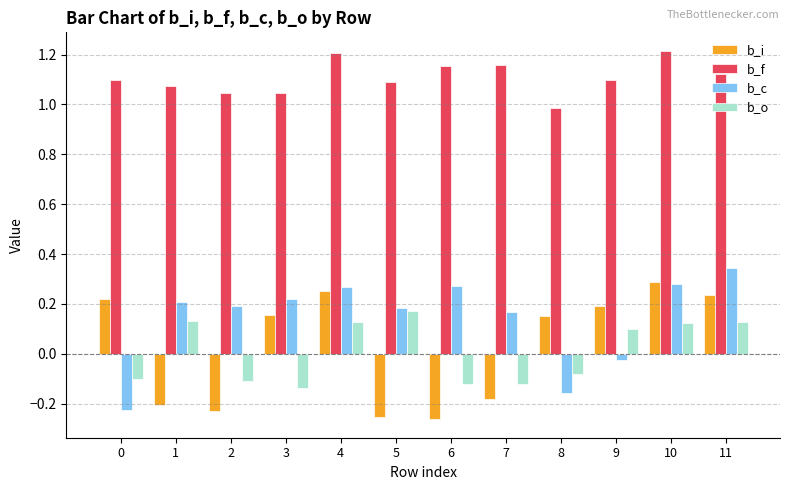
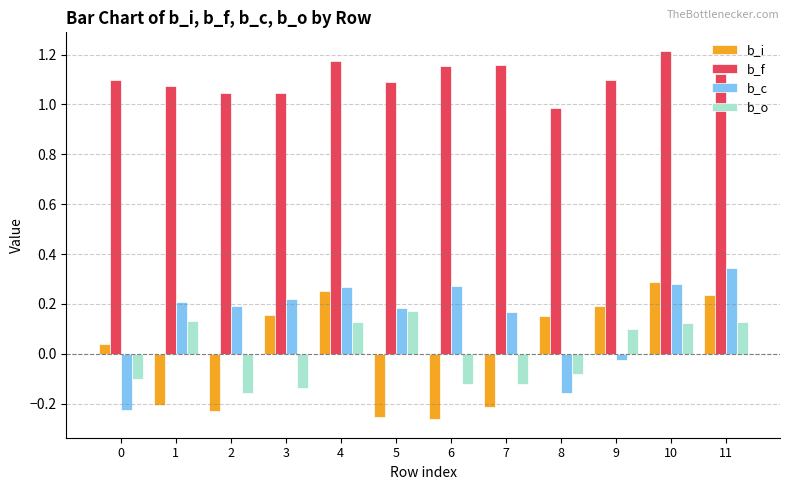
  {
    "b_i": {
-     "0": 0.22,
+     "0": 0.04,
      "1": -0.20,
      "2": -0.23,
      "3": 0.15,
      "4": 0.25,
      "5": -0.26,
      "6": -0.26,
-     "7": -0.18,
+     "7": -0.22,
      "8": 0.15,
      "9": 0.19,
      "10": 0.29,
      "11": 0.24
    },
    "b_f": {
      "0": 1.10,
      "1": 1.07,
      "2": 1.05,
      "3": 1.05,
-     "4": 1.21,
+     "4": 1.18,
      "5": 1.09,
      "6": 1.15,
      "7": 1.16,
      "8": 0.99,
      "9": 1.10,
      "10": 1.22,
      "11": 1.12
    },
    "b_c": {
      "0": -0.22,
      "1": 0.21,
      "2": 0.19,
      "3": 0.22,
      "4": 0.27,
      "5": 0.18,
      "6": 0.27,
      "7": 0.17,
      "8": -0.16,
      "9": -0.03,
      "10": 0.28,
      "11": 0.34
    },
    "b_o": {
      "0": -0.10,
      "1": 0.13,
-     "2": -0.11,
+     "2": -0.16,
      "3": -0.14,
      "4": 0.13,
      "5": 0.17,
      "6": -0.12,
      "7": -0.12,
      "8": -0.08,
      "9": 0.10,
      "10": 0.12,
      "11": 0.13
    }
  }
